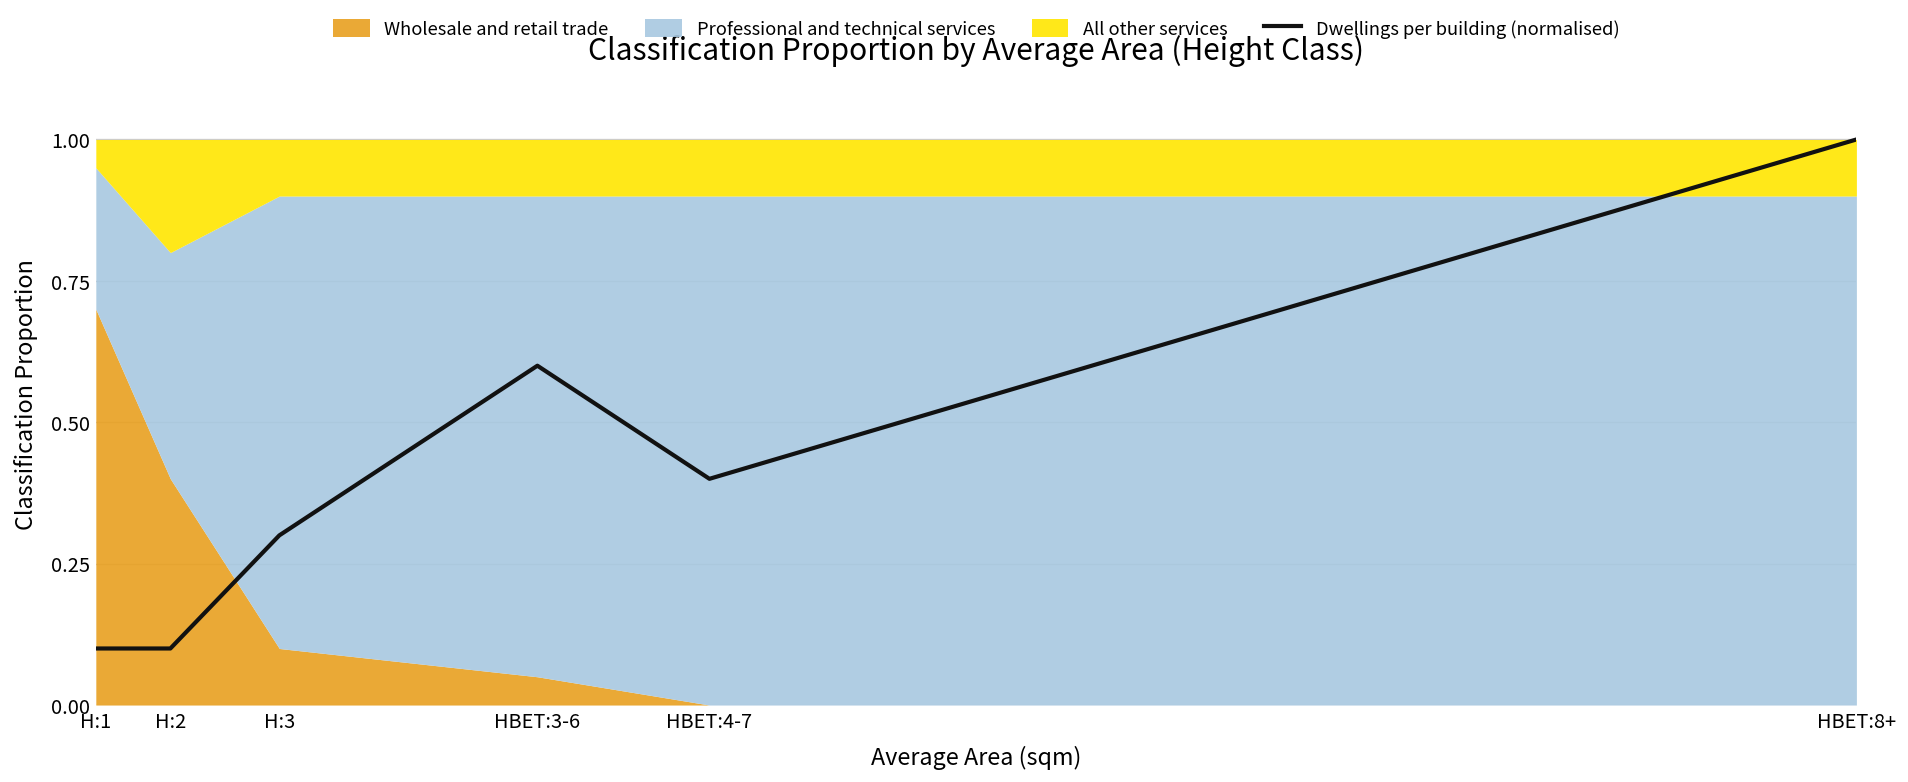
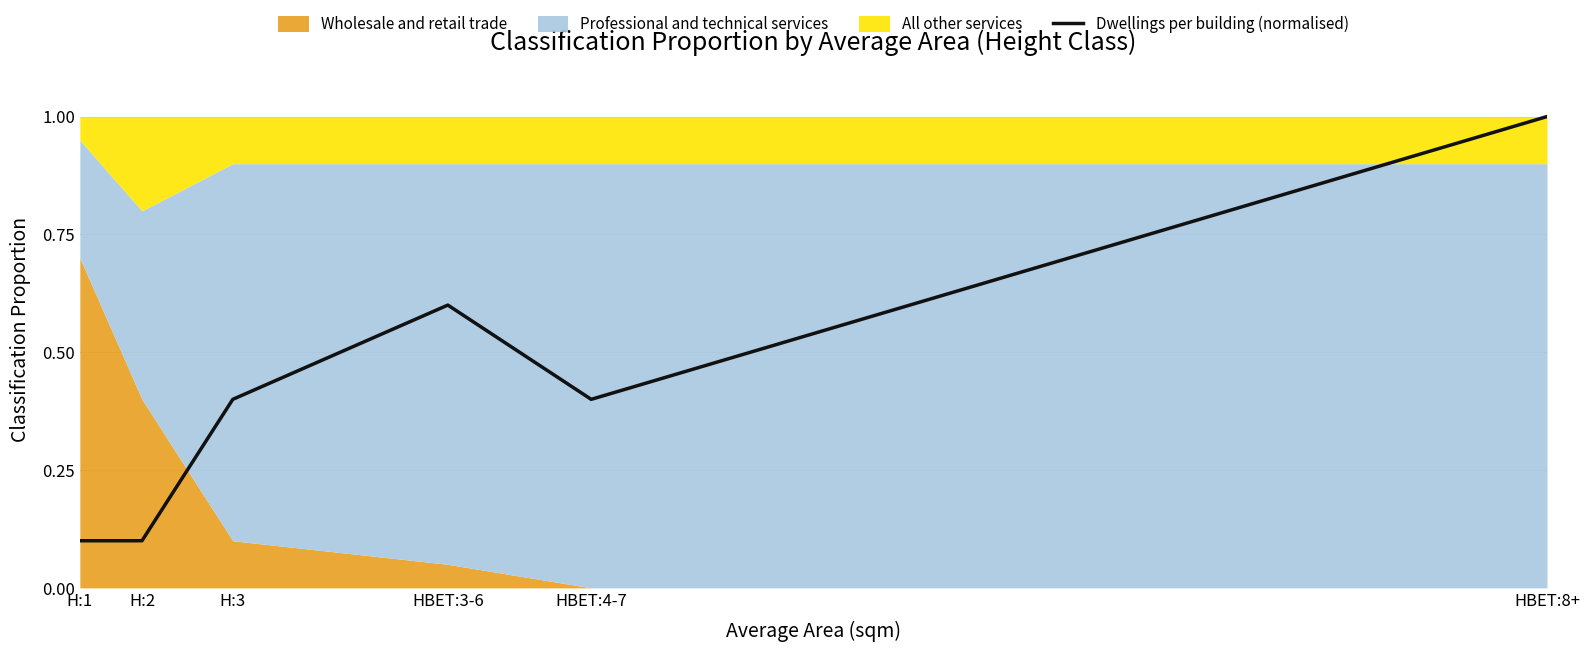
  {
    "Dwellings per building (normalised)": {
      "H:1": 0.10,
      "H:2": 0.10,
-     "H:3": 0.30,
+     "H:3": 0.40,
      "HBET:3-6": 0.60,
      "HBET:4-7": 0.40
    },
    "Wholesale and retail trade": {
      "H:1": 0.70,
      "H:2": 0.40,
      "H:3": 0.10,
      "HBET:3-6": 0.05,
      "HBET:4-7": 0.00,
      "HBET:8+": 0.00
    },
    "Professional and technical services": {
      "H:1": 0.25,
      "H:2": 0.40,
      "H:3": 0.80,
      "HBET:3-6": 0.85,
      "HBET:4-7": 0.90,
      "HBET:8+": 0.90
    }
  }
